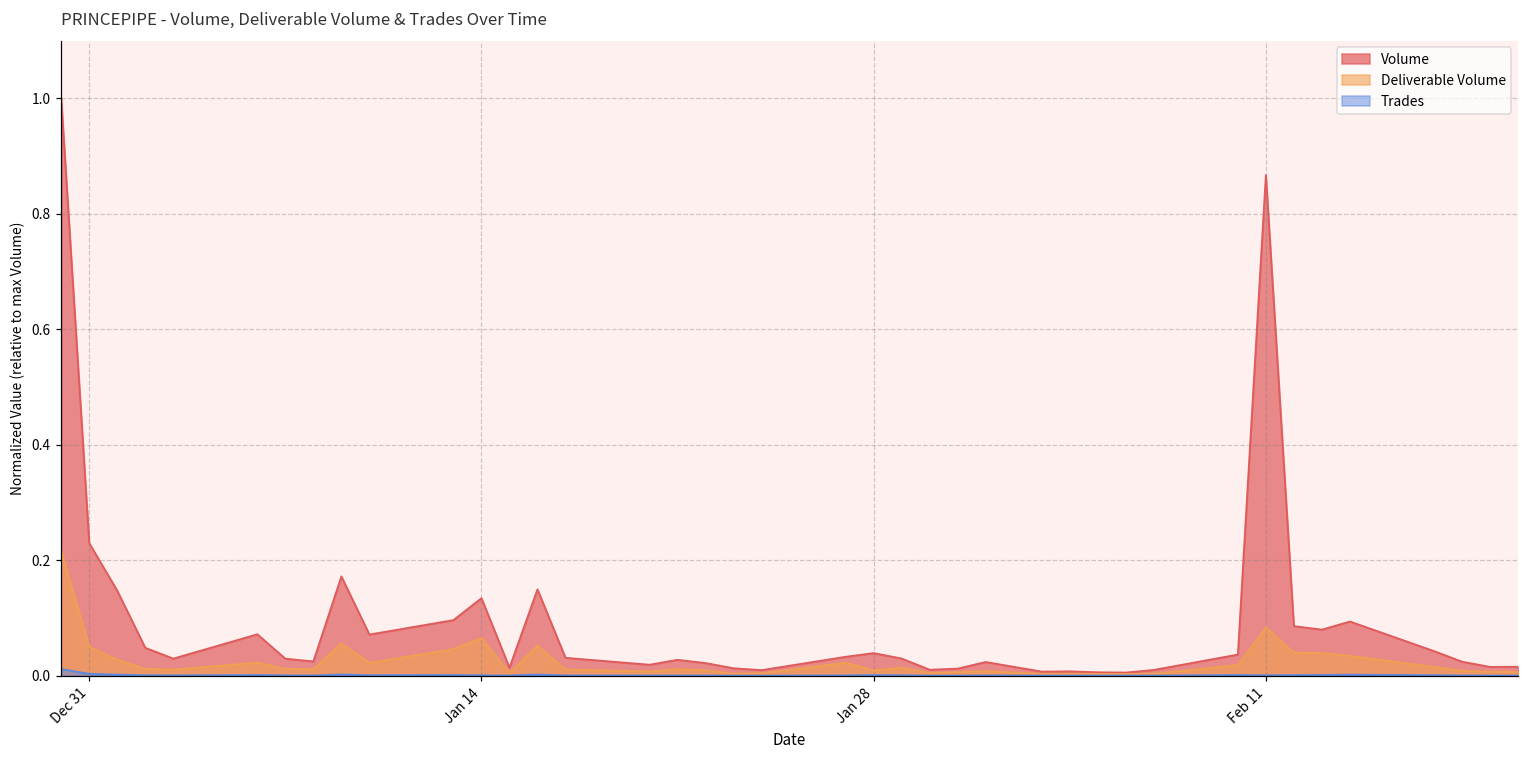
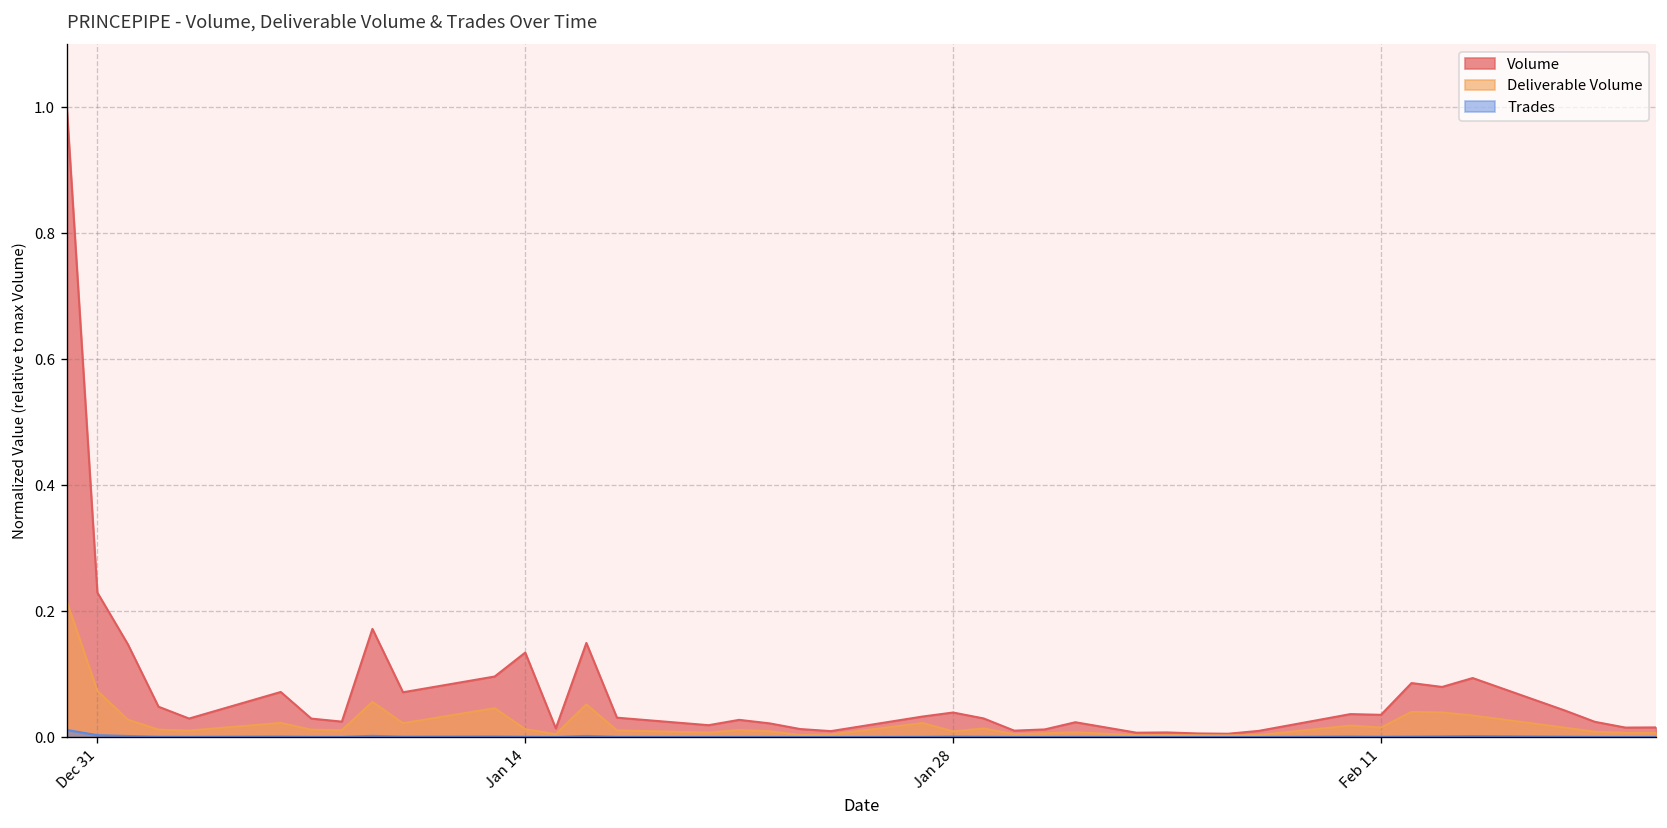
  {
    "Volume": {
      "Dec 31": 0.23,
      "Jan 14": 0.13,
      "Jan 28": 0.04,
-     "Feb 11": 0.87
+     "Feb 11": 0.04
    },
    "Deliverable Volume": {
-     "Dec 31": 0.05,
-     "Jan 14": 0.07,
+     "Dec 31": 0.07,
+     "Jan 14": 0.01,
      "Jan 28": 0.01,
-     "Feb 11": 0.08
+     "Feb 11": 0.02
    },
    "Trades": {
      "Dec 31": 0.00,
      "Jan 14": 0.00,
      "Jan 28": 0.00,
      "Feb 11": 0.00
    }
  }
